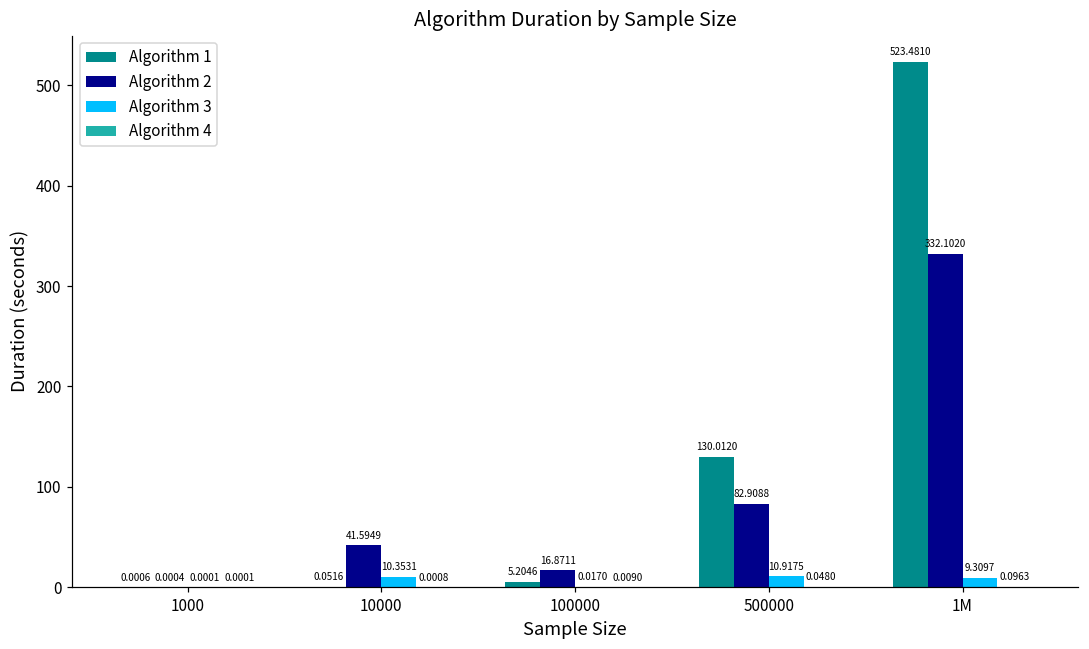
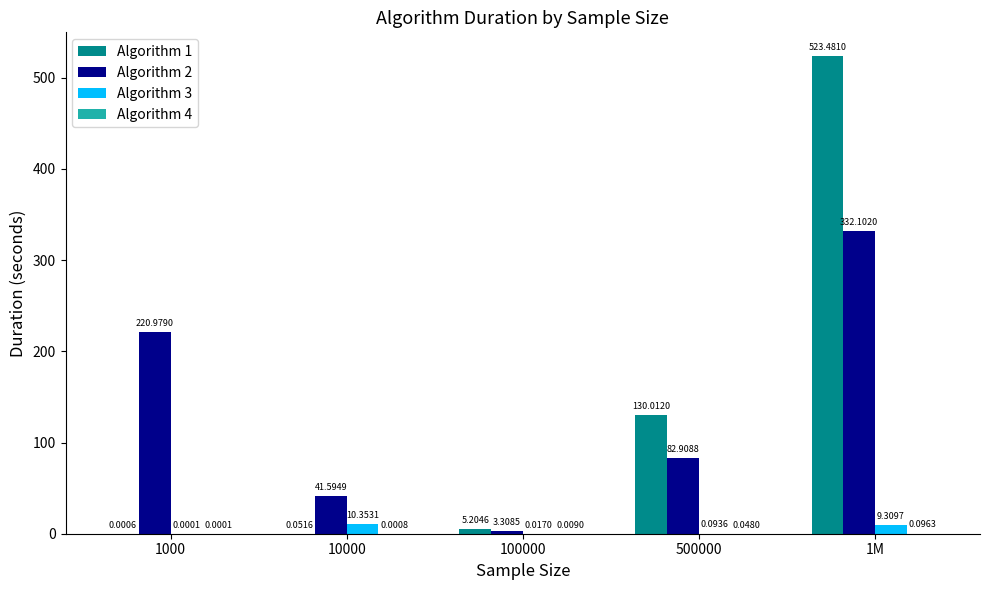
  {
    "Algorithm 2": {
-     "1000": 0.0004,
+     "1000": 220.9790,
      "10000": 41.5949,
-     "100000": 16.8711,
+     "100000": 3.3085,
      "500000": 82.9088,
      "1M": 332.1020
    },
    "Algorithm 3": {
      "1000": 0.0001,
      "10000": 10.3531,
      "100000": 0.0170,
-     "500000": 10.9175,
+     "500000": 0.0936,
      "1M": 9.3097
    }
  }
